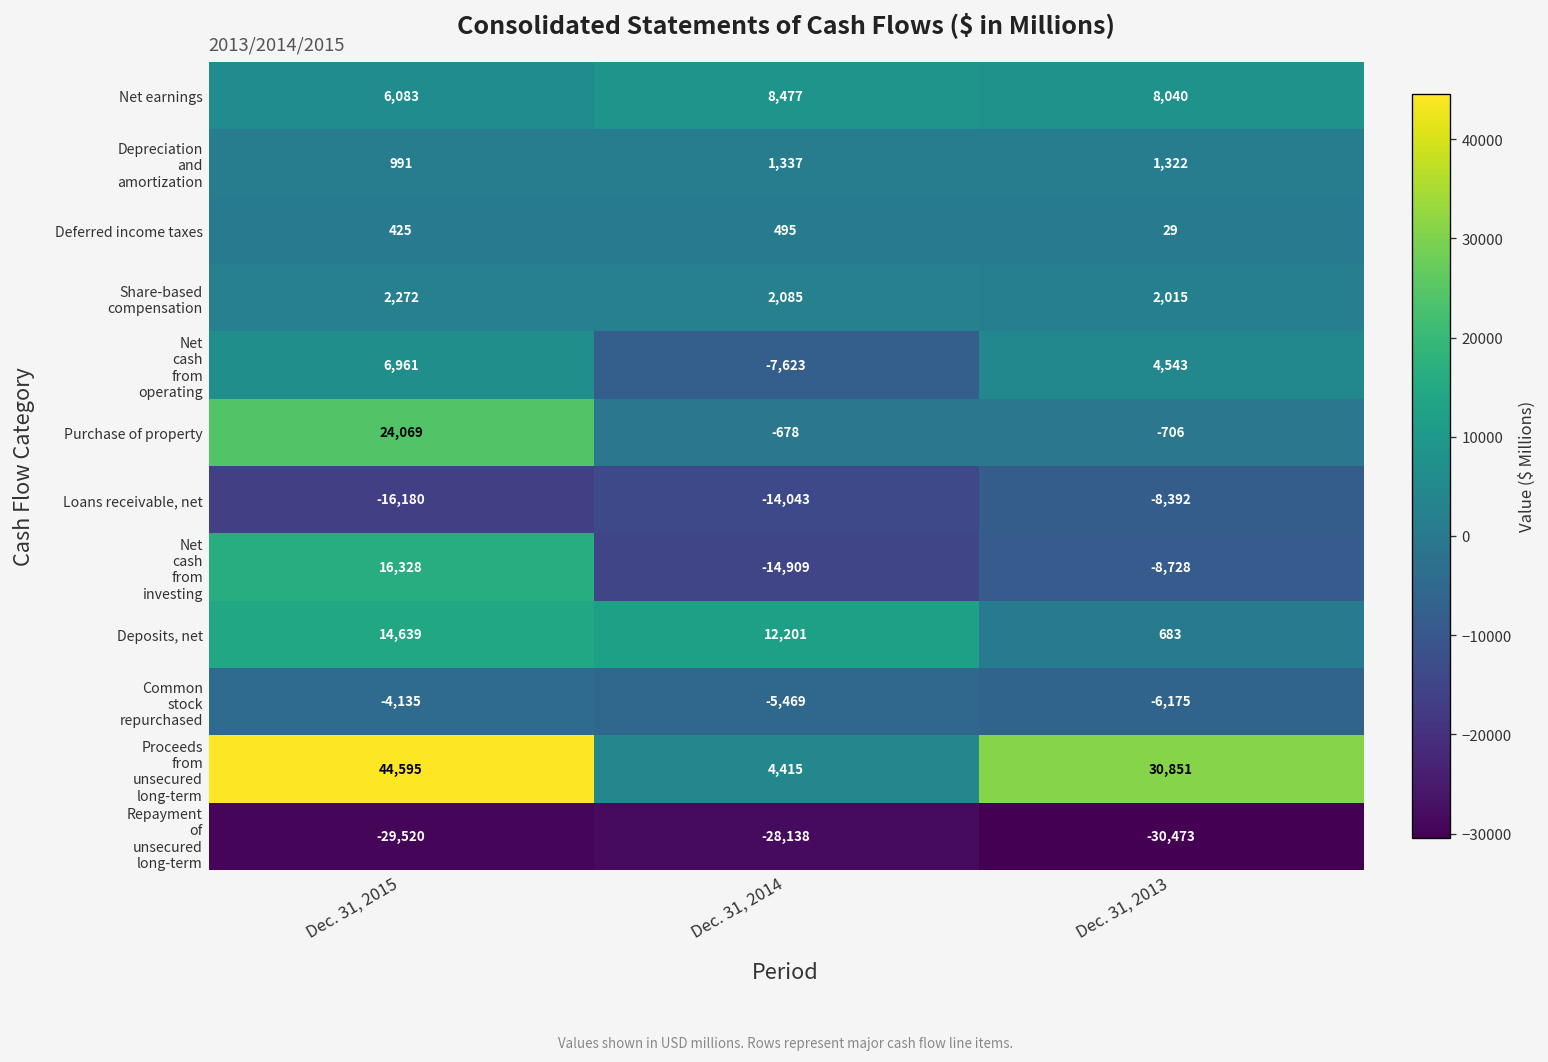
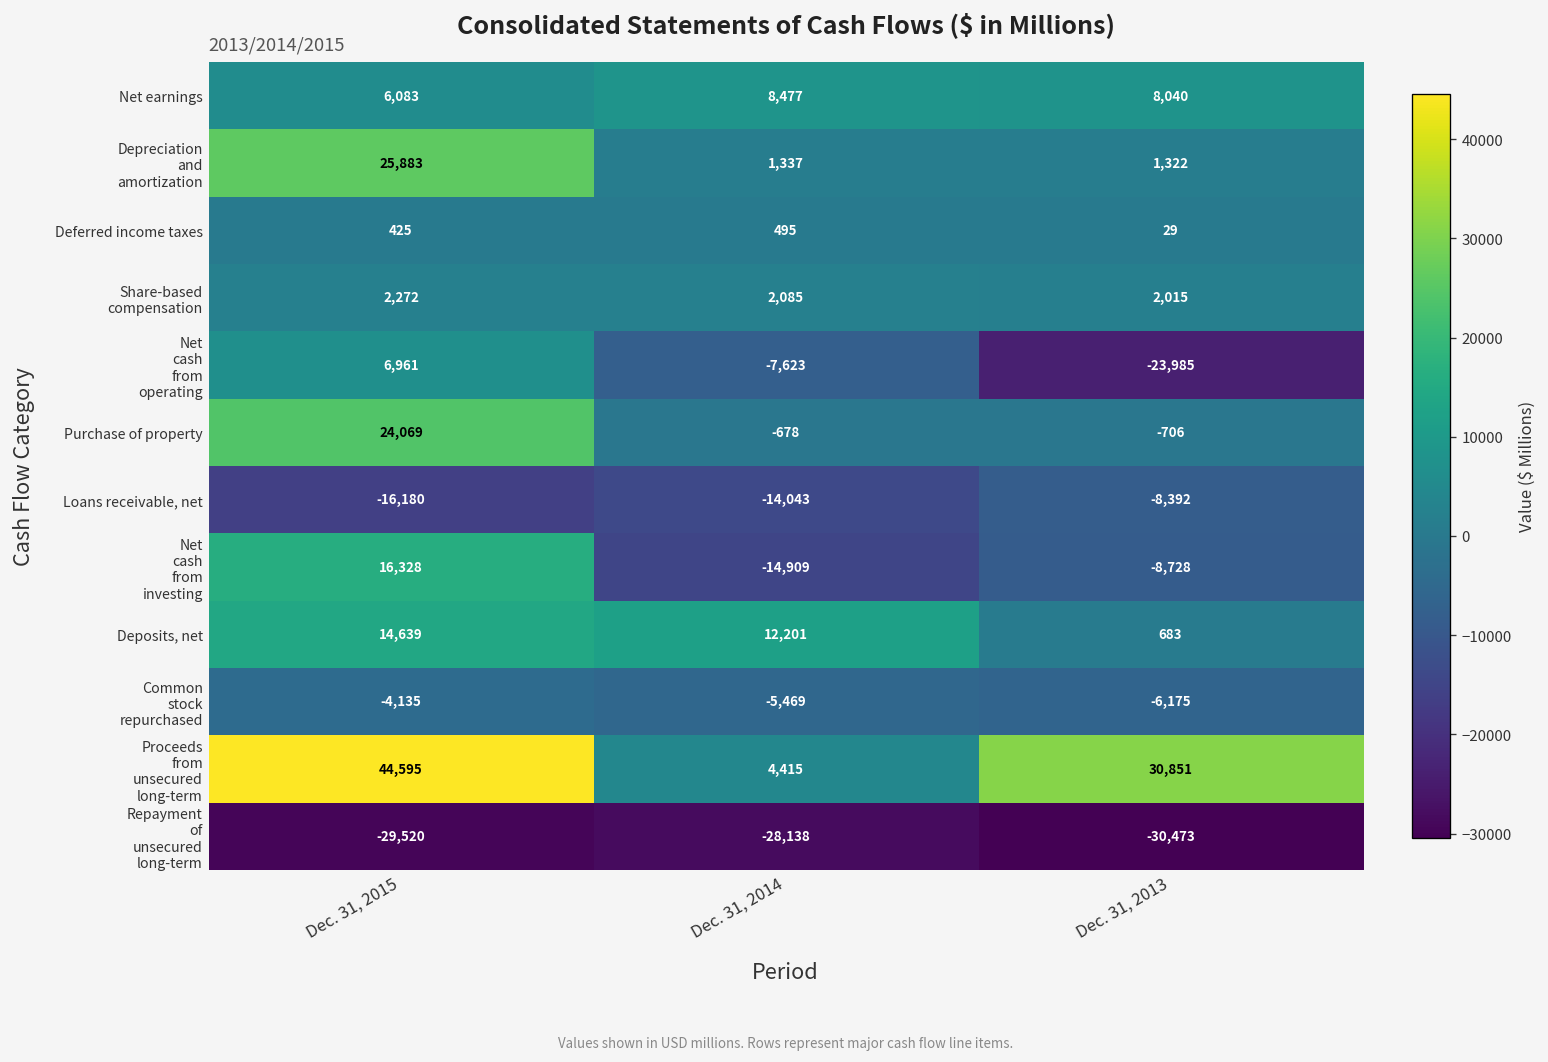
  {
    "Net earnings": {
      "Dec. 31, 2015": "6,083",
      "Dec. 31, 2014": "8,477",
      "Dec. 31, 2013": "8,040"
    },
    "Depreciation and amortization": {
-     "Dec. 31, 2015": "991",
+     "Dec. 31, 2015": "25,883",
      "Dec. 31, 2014": "1,337",
      "Dec. 31, 2013": "1,322"
    },
    "Deferred income taxes": {
      "Dec. 31, 2015": "425",
      "Dec. 31, 2014": "495",
      "Dec. 31, 2013": "29"
    },
    "Share-based compensation": {
      "Dec. 31, 2015": "2,272",
      "Dec. 31, 2014": "2,085",
      "Dec. 31, 2013": "2,015"
    },
    "Net cash from operating": {
      "Dec. 31, 2015": "6,961",
      "Dec. 31, 2014": "-7,623",
-     "Dec. 31, 2013": "4,543"
+     "Dec. 31, 2013": "-23,985"
    },
    "Purchase of property": {
      "Dec. 31, 2015": "24,069",
      "Dec. 31, 2014": "-678",
      "Dec. 31, 2013": "-706"
    },
    "Loans receivable, net": {
      "Dec. 31, 2015": "-16,180",
      "Dec. 31, 2014": "-14,043",
      "Dec. 31, 2013": "-8,392"
    },
    "Net cash from investing": {
      "Dec. 31, 2015": "16,328",
      "Dec. 31, 2014": "-14,909",
      "Dec. 31, 2013": "-8,728"
    },
    "Deposits, net": {
      "Dec. 31, 2015": "14,639",
      "Dec. 31, 2014": "12,201",
      "Dec. 31, 2013": "683"
    },
    "Common stock repurchased": {
      "Dec. 31, 2015": "-4,135",
      "Dec. 31, 2014": "-5,469",
      "Dec. 31, 2013": "-6,175"
    },
    "Proceeds from unsecured long-term": {
      "Dec. 31, 2015": "44,595",
      "Dec. 31, 2014": "4,415",
      "Dec. 31, 2013": "30,851"
    },
    "Repayment of unsecured long-term": {
      "Dec. 31, 2015": "-29,520",
      "Dec. 31, 2014": "-28,138",
      "Dec. 31, 2013": "-30,473"
    }
  }
